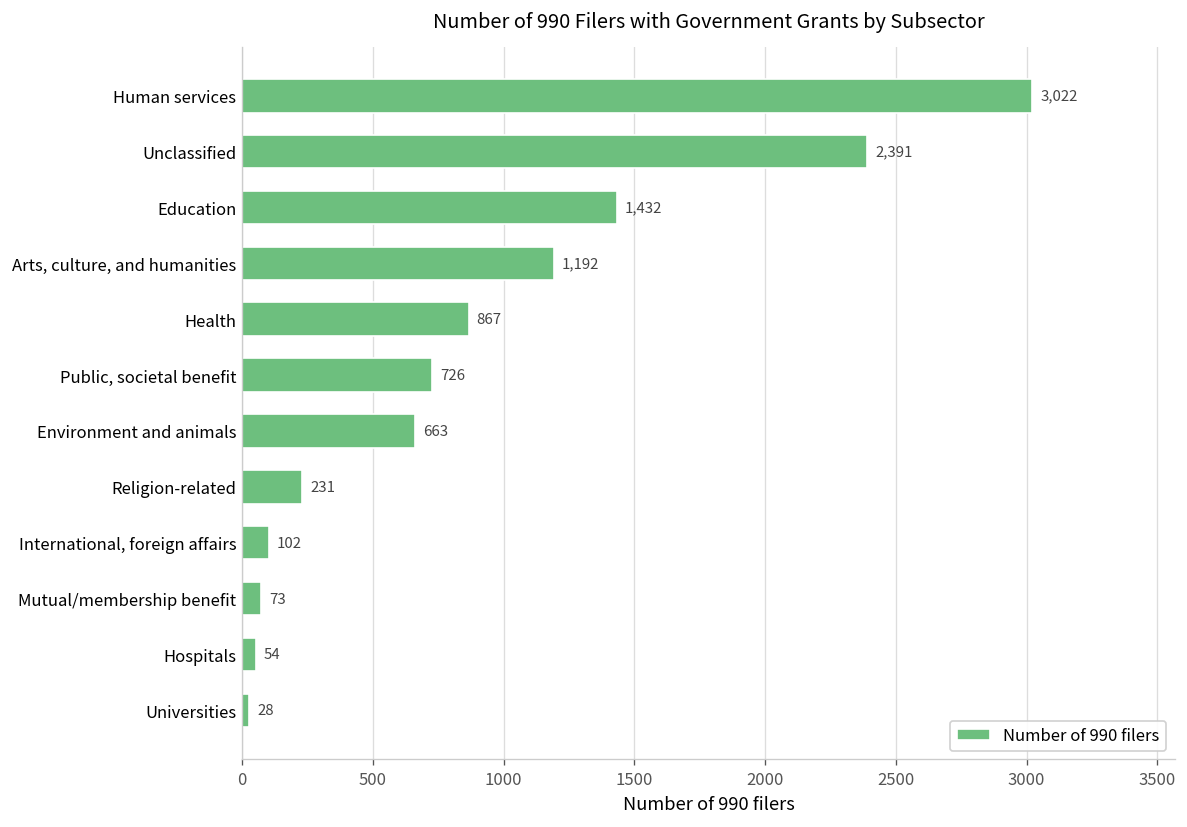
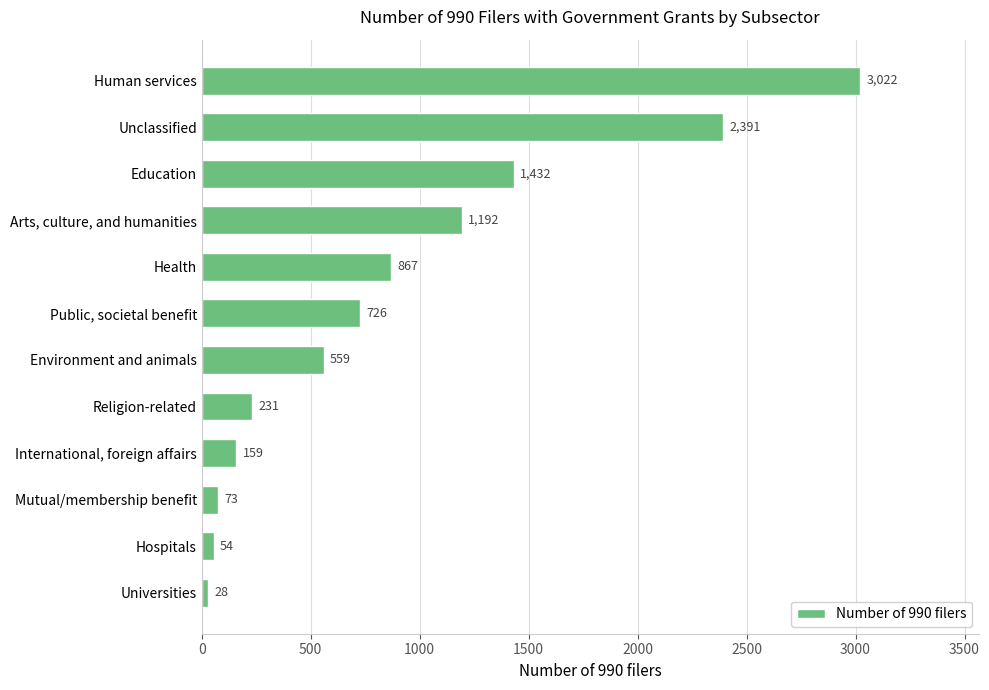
  {
    "Human services": "3,022",
    "Unclassified": "2,391",
    "Education": "1,432",
    "Arts, culture, and humanities": "1,192",
    "Health": "867",
    "Public, societal benefit": "726",
-   "Environment and animals": "663",
+   "Environment and animals": "559",
    "Religion-related": "231",
-   "International, foreign affairs": "102",
+   "International, foreign affairs": "159",
    "Mutual/membership benefit": "73",
    "Hospitals": "54",
    "Universities": "28"
  }
